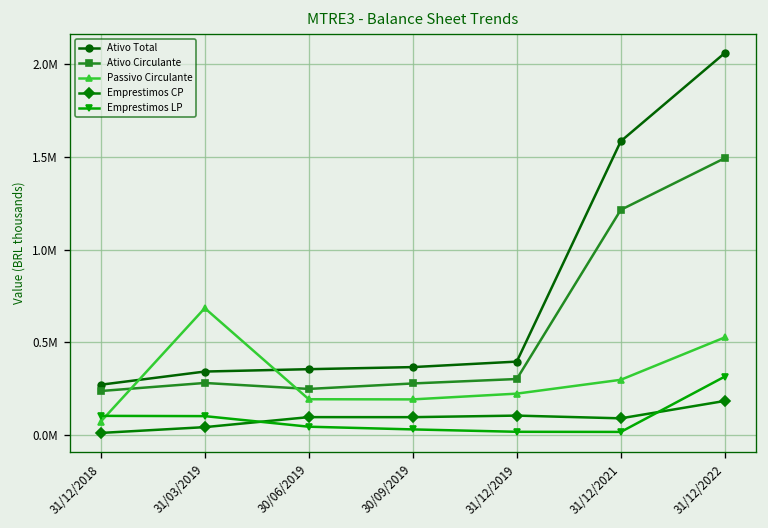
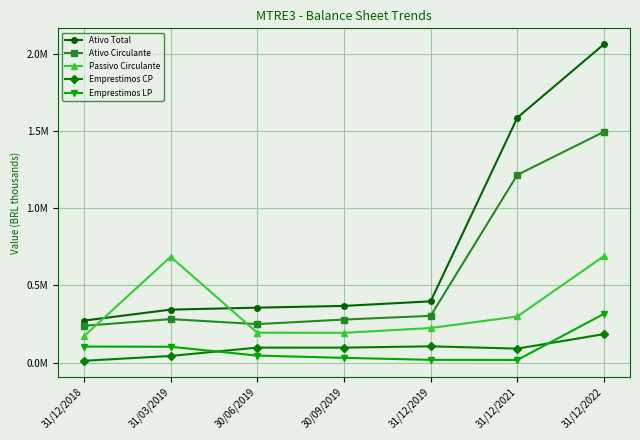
  {
    "Passivo Circulante": {
-     "31/12/2018": 70000,
+     "31/12/2018": 170000,
      "31/03/2019": 680000,
      "30/06/2019": 190000,
      "30/09/2019": 190000,
      "31/12/2019": 220000,
      "31/12/2021": 300000,
-     "31/12/2022": 530000
+     "31/12/2022": 690000
    }
  }
